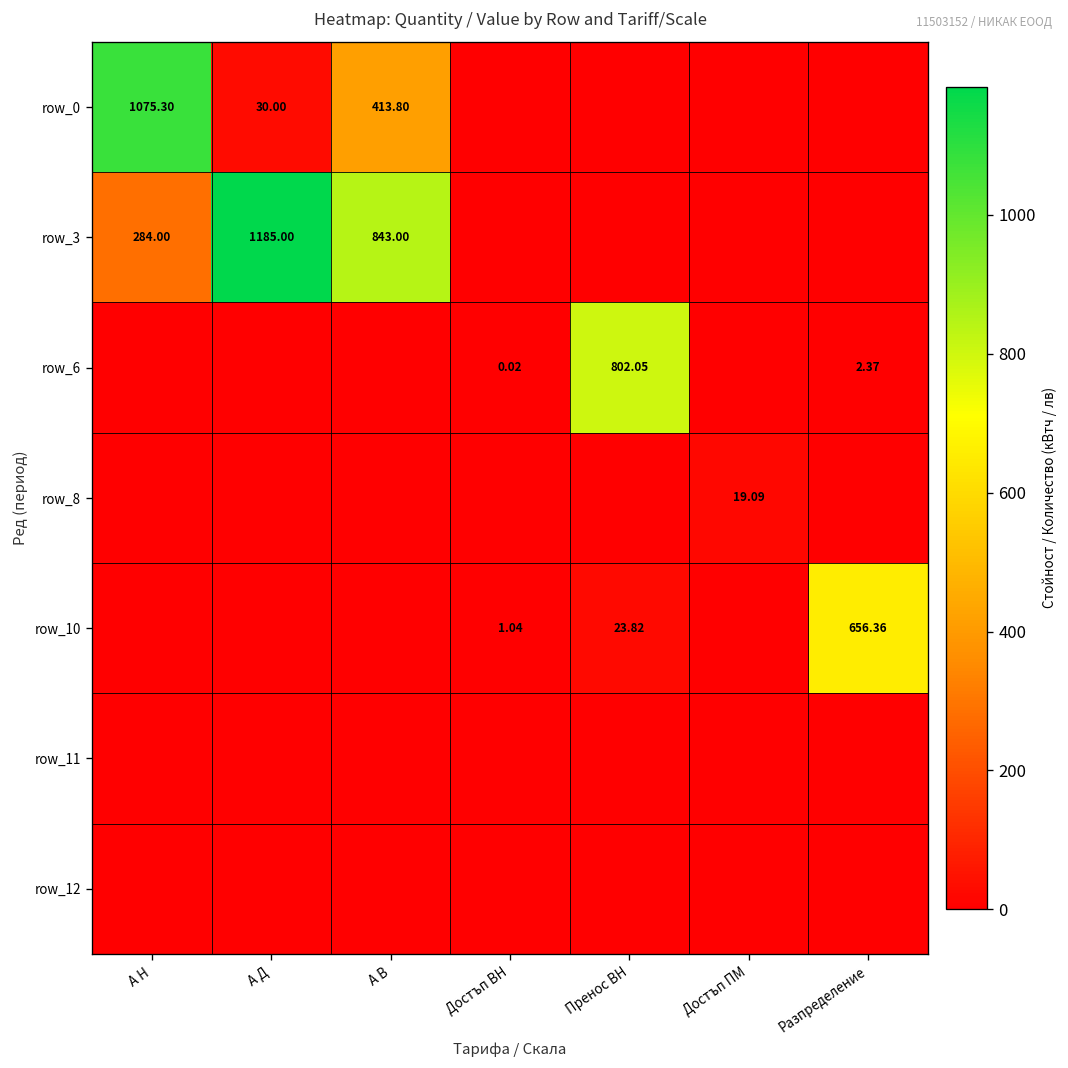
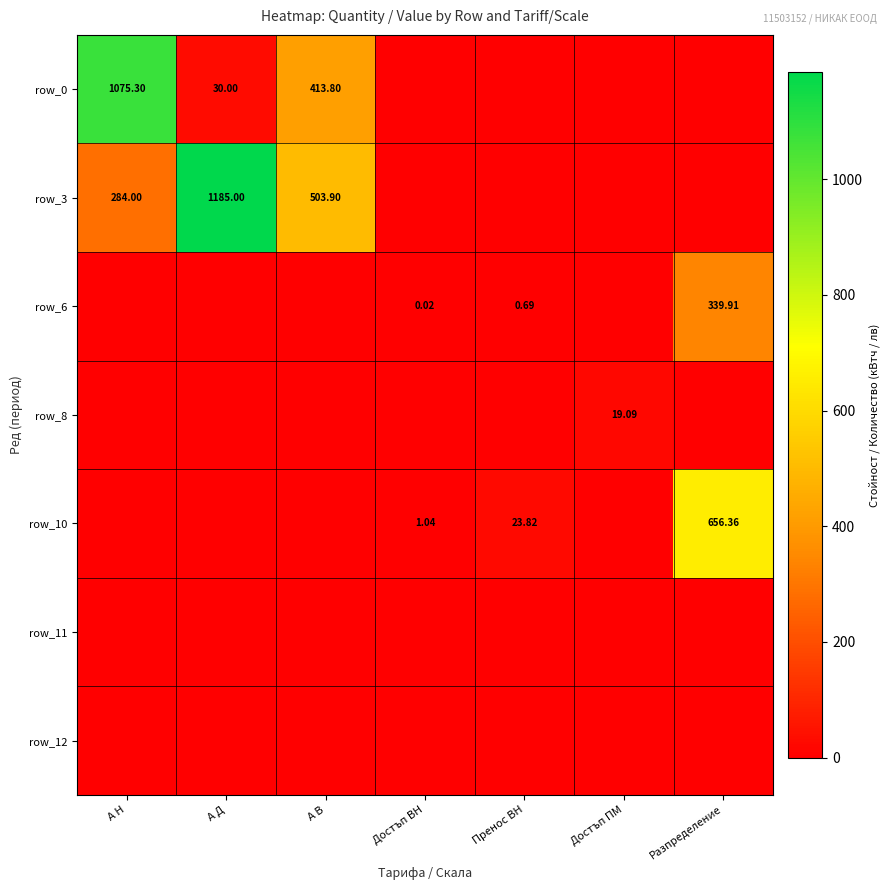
  {
    "row_0": {
      "А Н": 1075.30,
      "А Д": 30.00,
      "А В": 413.80
    },
    "row_3": {
      "А Н": 284.00,
      "А Д": 1185.00,
-     "А В": 843.00
+     "А В": 503.90
    },
    "row_6": {
      "Достъп ВН": 0.02,
-     "Пренос ВН": 802.05,
-     "Разпределение": 2.37
+     "Пренос ВН": 0.69,
+     "Разпределение": 339.91
    },
    "row_8": {
      "Достъп ПМ": 19.09
    },
    "row_10": {
      "Достъп ВН": 1.04,
      "Пренос ВН": 23.82,
      "Разпределение": 656.36
    }
  }
